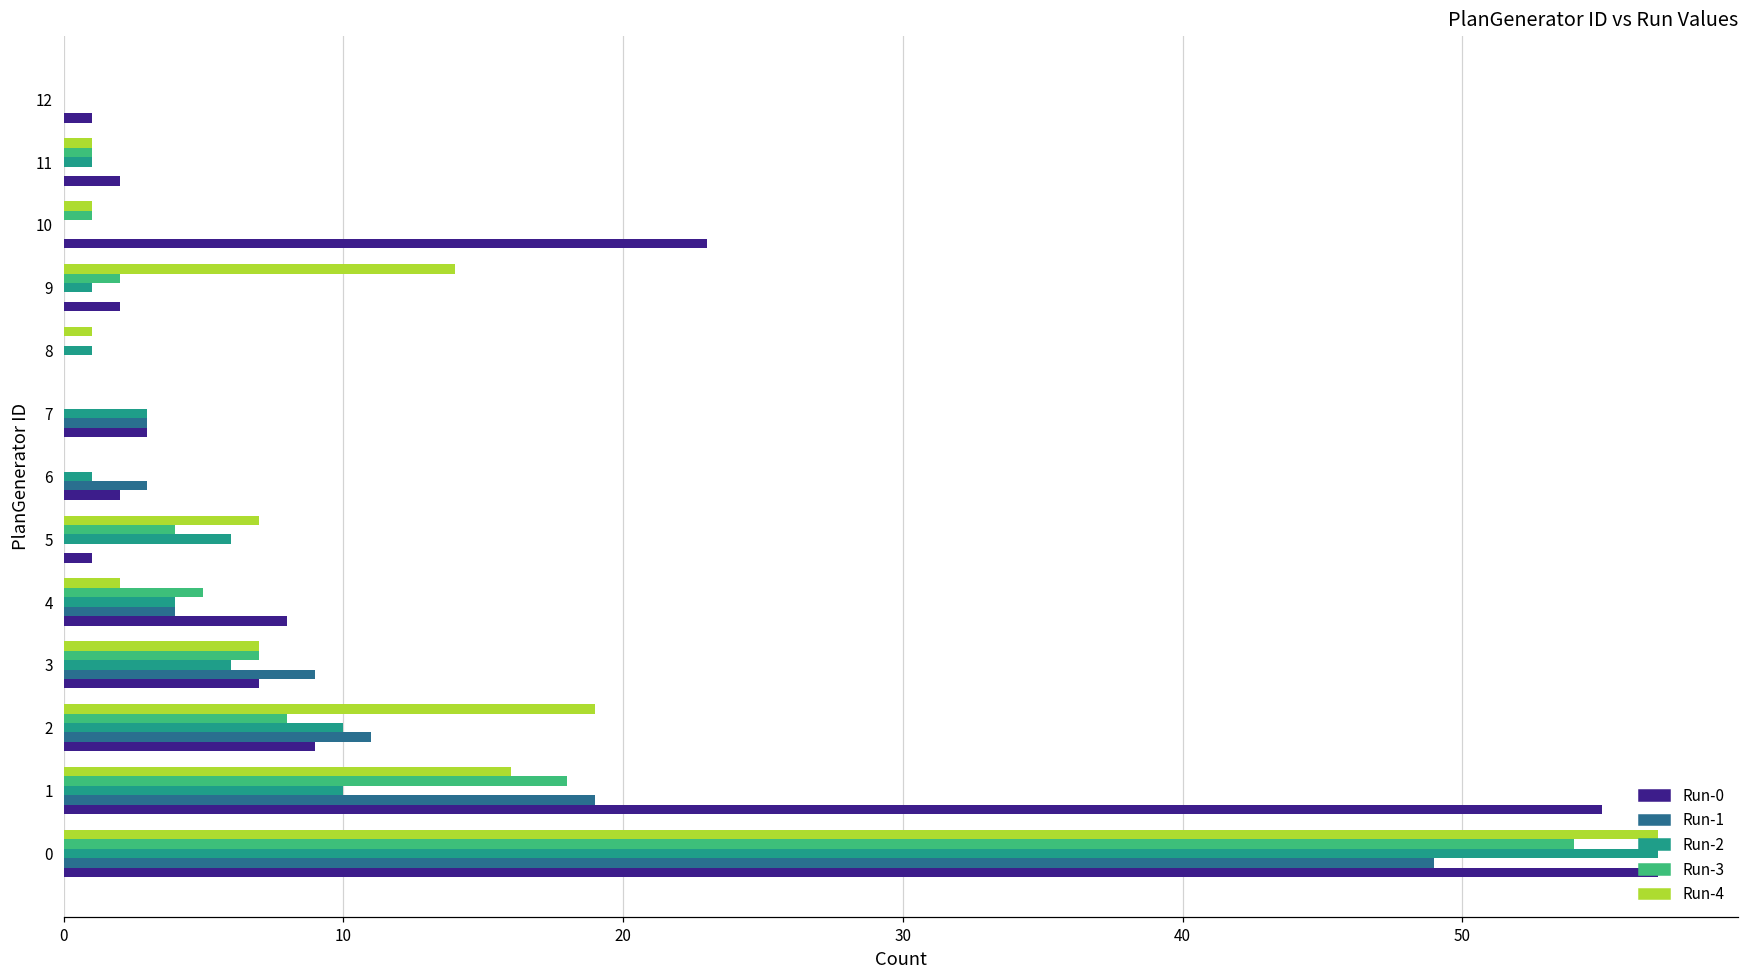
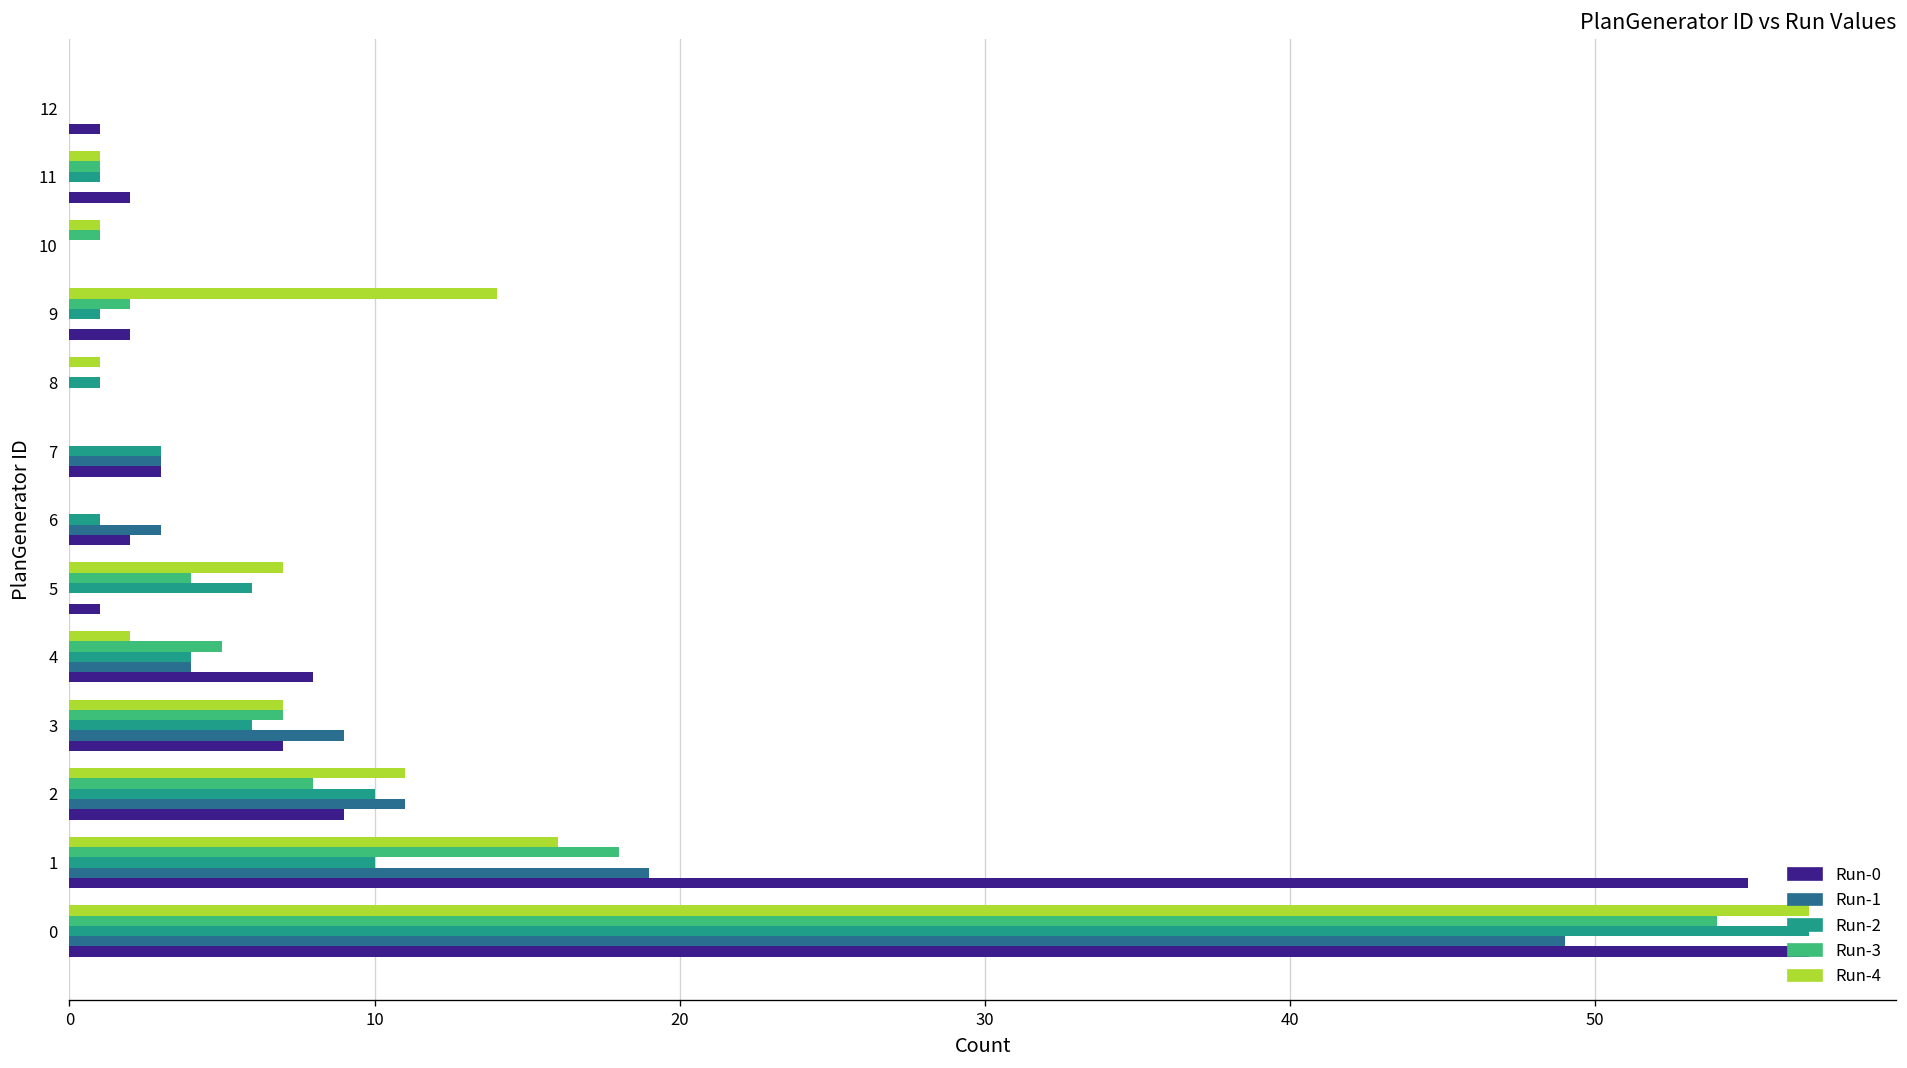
  {
    "Run-0": {
      "12": 1,
      "11": 2,
-     "10": 23,
+     "10": 0,
      "9": 2,
      "8": 0,
      "7": 3,
      "6": 2,
      "5": 1,
      "4": 8,
      "3": 7,
      "2": 9,
      "1": 55,
      "0": 57
    },
    "Run-4": {
      "12": 0,
      "11": 1,
      "10": 1,
      "9": 14,
      "8": 1,
      "7": 0,
      "6": 0,
      "5": 7,
      "4": 2,
      "3": 7,
-     "2": 19,
+     "2": 11,
      "1": 16,
      "0": 57
    }
  }
